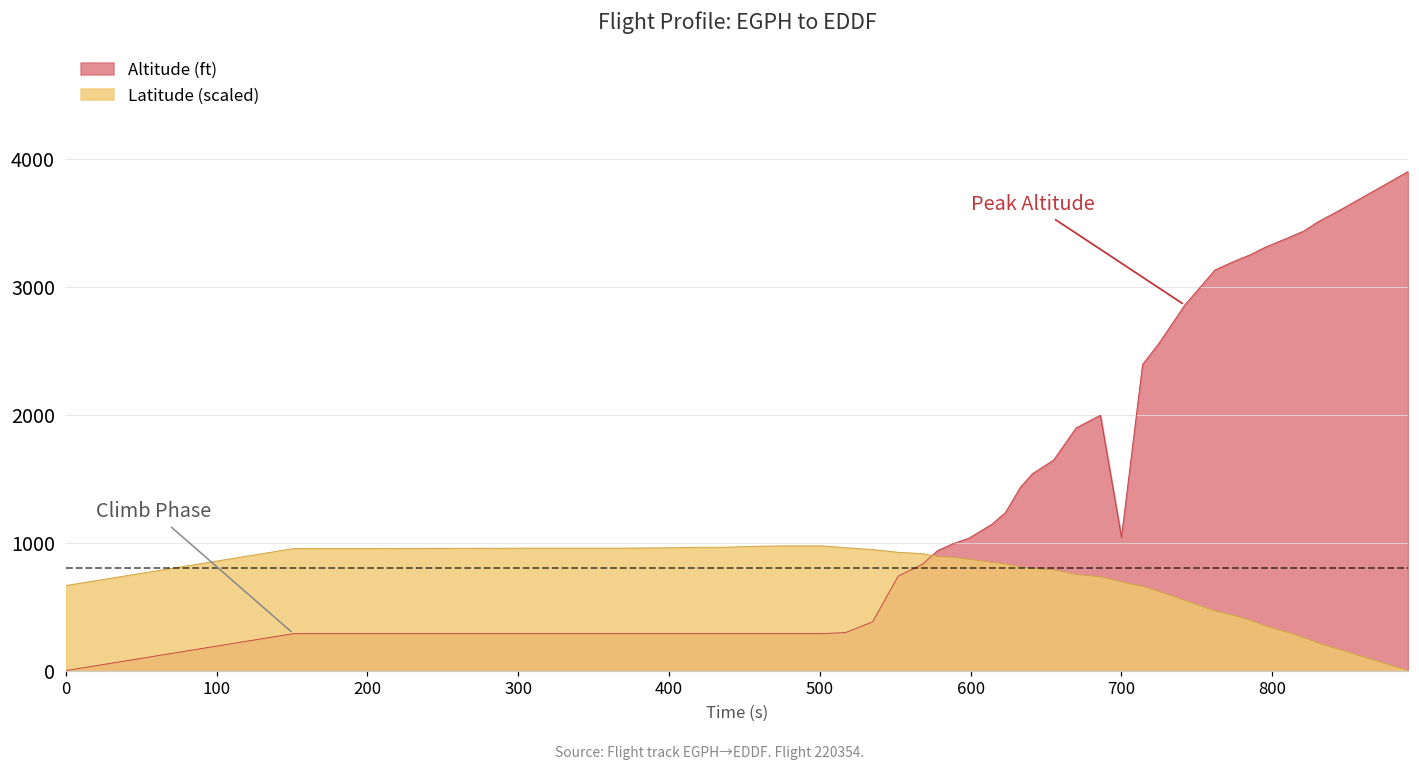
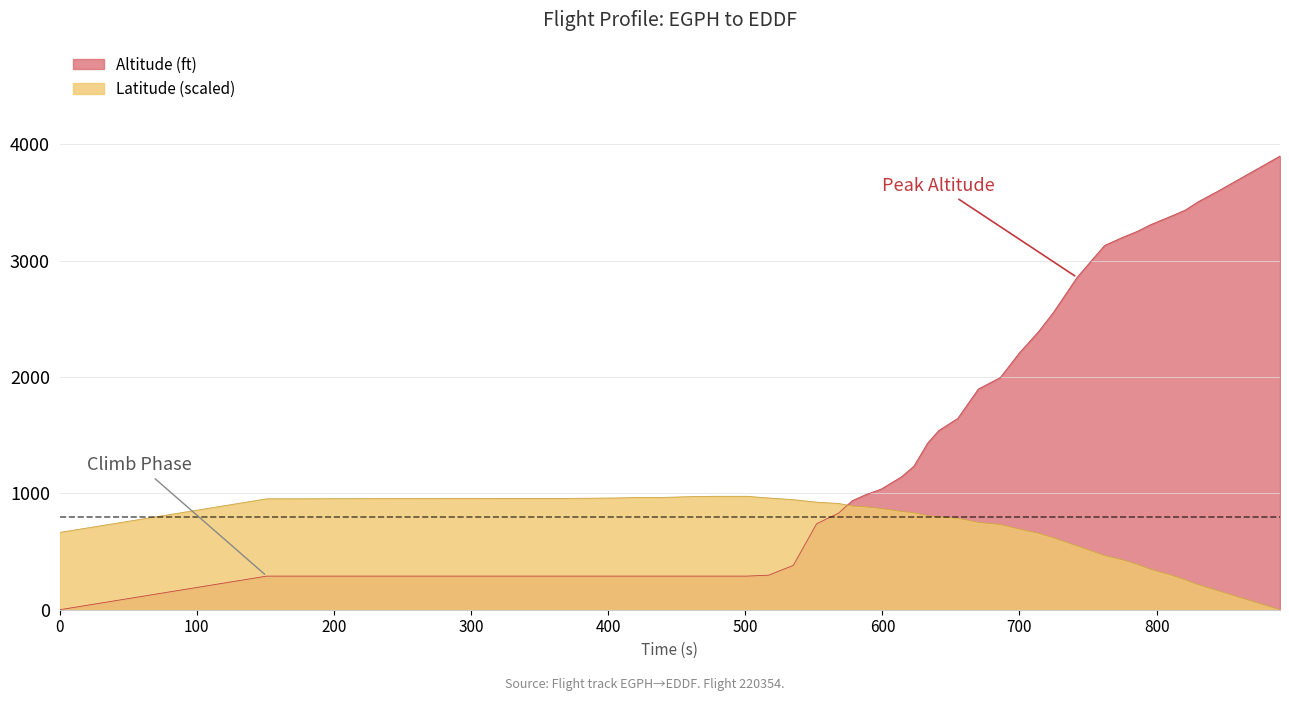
  {
    "Altitude (ft)": {
      "0": 0,
-     "700": 1040
+     "700": 2210
    },
    "Latitude (scaled)": {
      "0": 660,
      "700": 690
    }
  }
